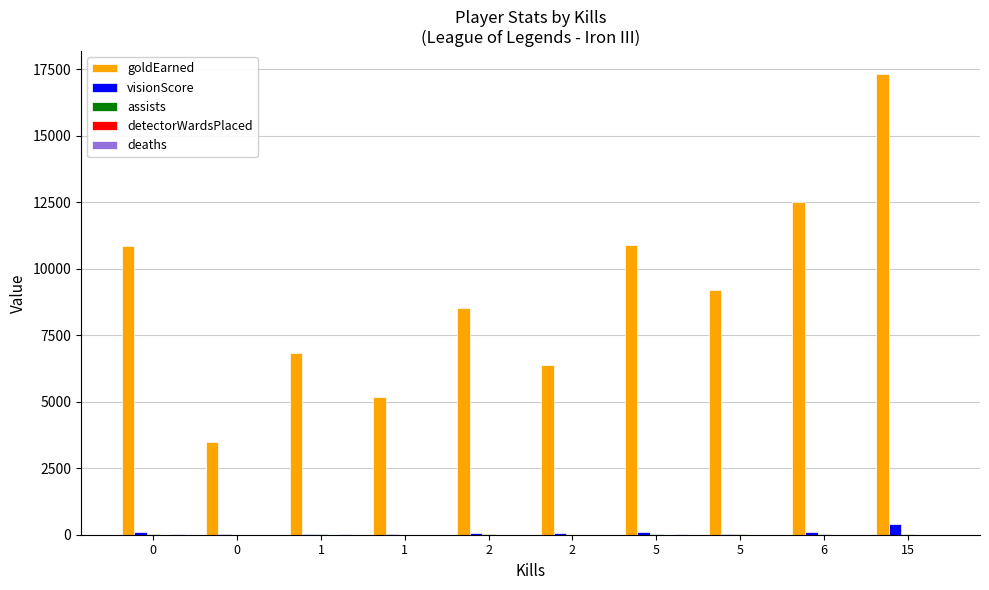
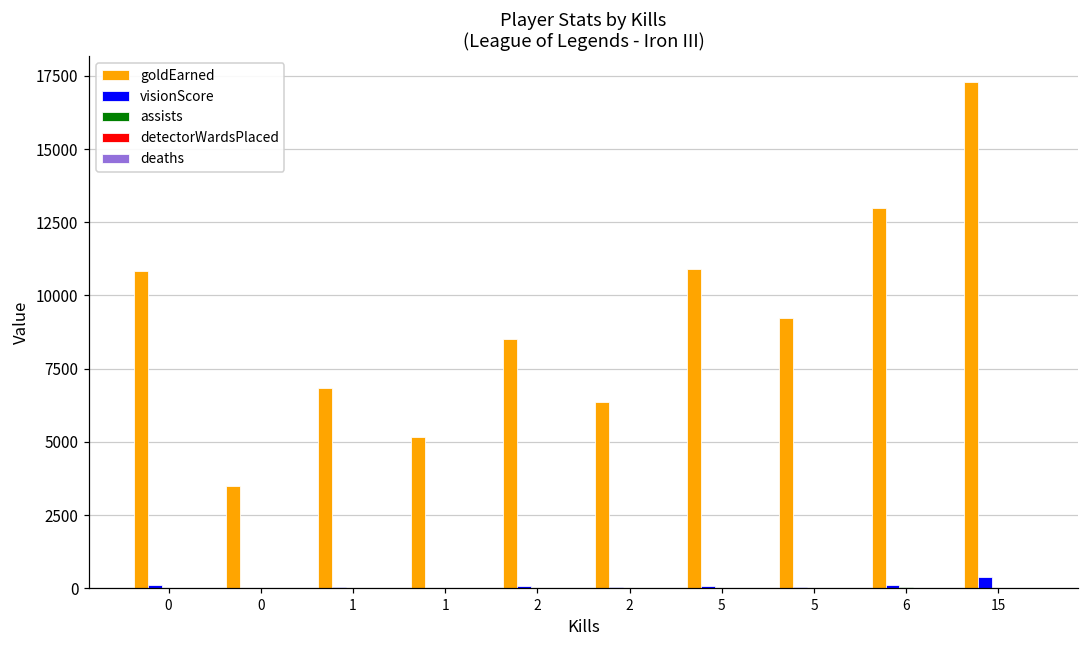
  {
    "goldEarned": {
-     "6": 12500,
+     "6": 13000,
      "15": 17300
    },
    "visionScore": {
      "6": 100,
      "15": 400
    }
  }
